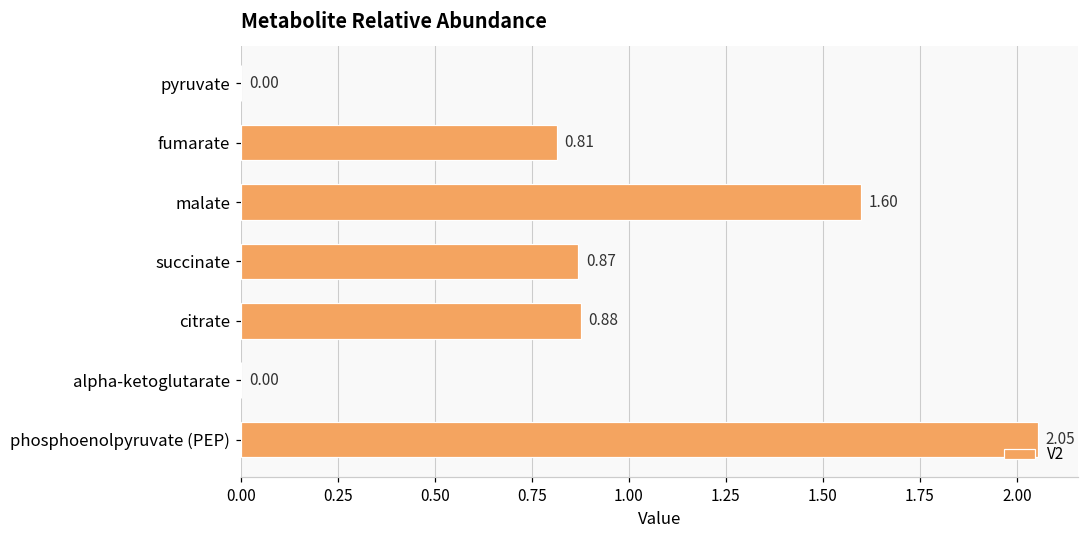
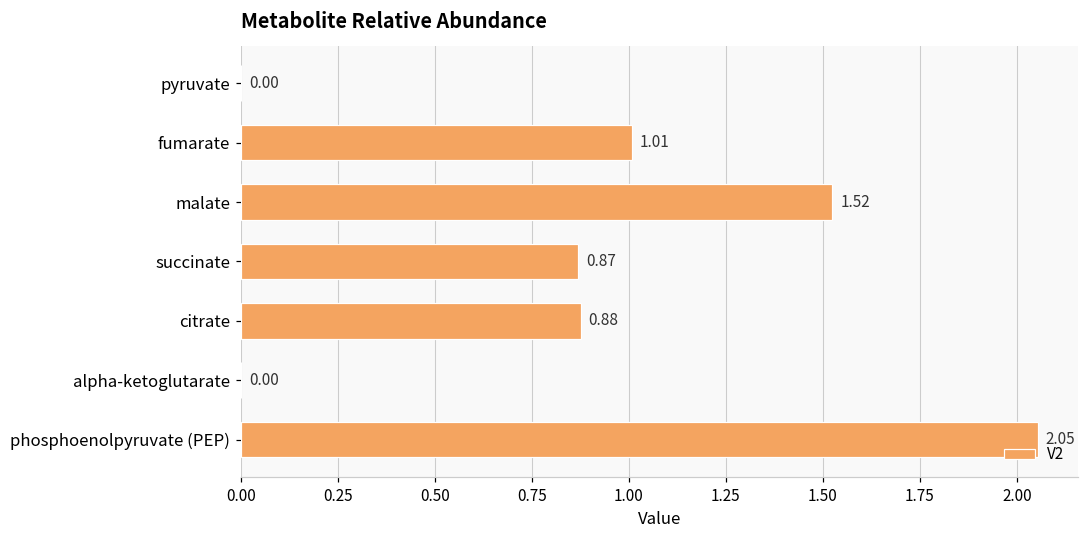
  {
    "pyruvate": 0.00,
-   "fumarate": 0.81,
-   "malate": 1.60,
+   "fumarate": 1.01,
+   "malate": 1.52,
    "succinate": 0.87,
    "citrate": 0.88,
    "alpha-ketoglutarate": 0.00,
    "phosphoenolpyruvate (PEP)": 2.05
  }
